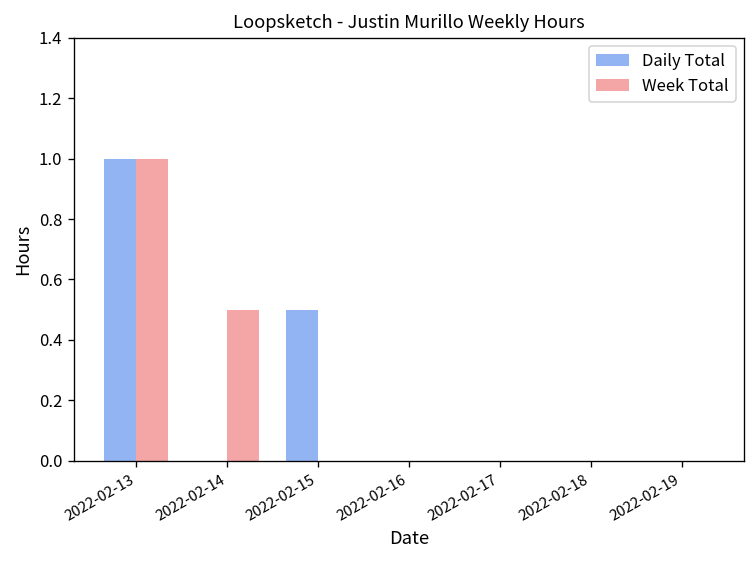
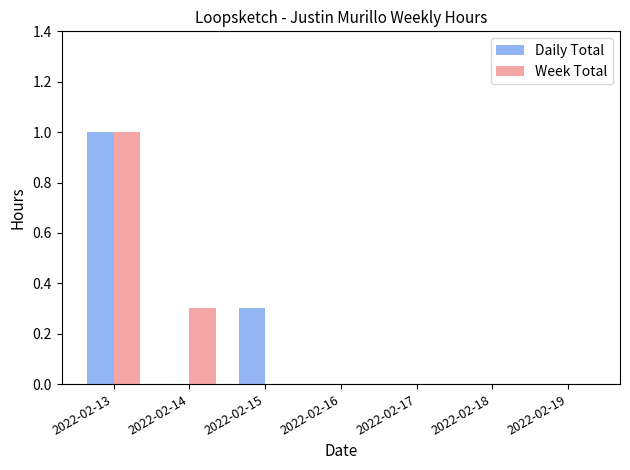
  {
    "Daily Total": {
      "2022-02-13": 1.0,
      "2022-02-14": 0.0,
-     "2022-02-15": 0.5,
+     "2022-02-15": 0.3,
      "2022-02-16": 0.0,
      "2022-02-17": 0.0,
      "2022-02-18": 0.0,
      "2022-02-19": 0.0
    },
    "Week Total": {
      "2022-02-13": 1.0,
-     "2022-02-14": 0.5,
+     "2022-02-14": 0.3,
      "2022-02-15": 0.0,
      "2022-02-16": 0.0,
      "2022-02-17": 0.0,
      "2022-02-18": 0.0,
      "2022-02-19": 0.0
    }
  }
